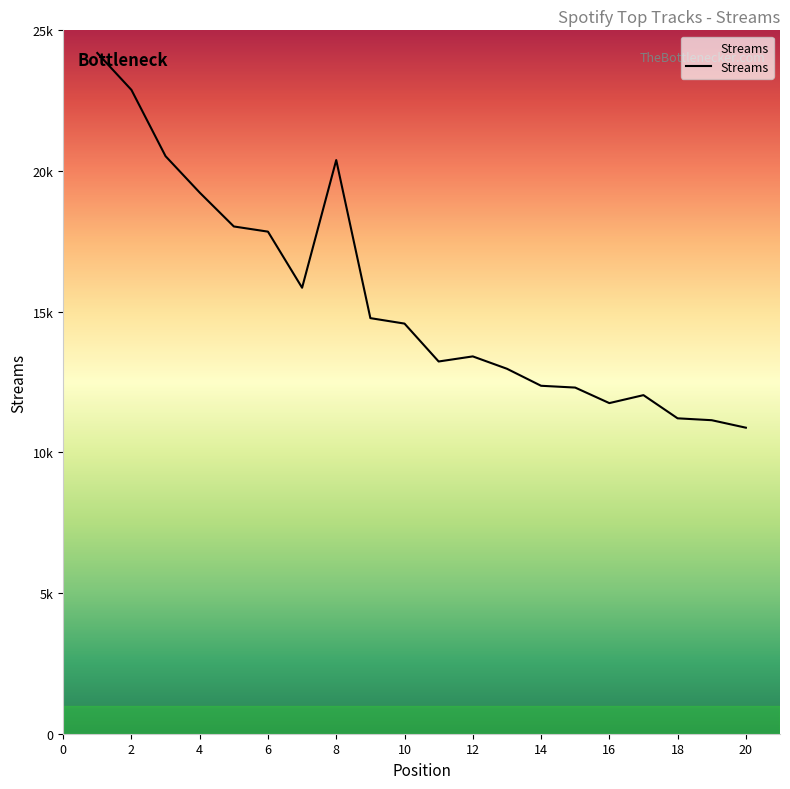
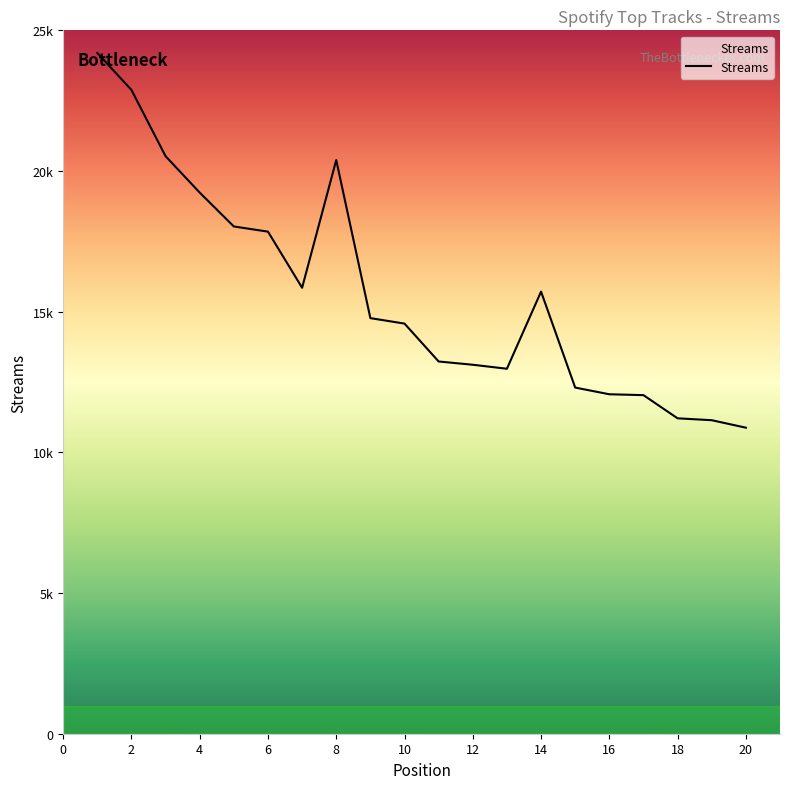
  {
    "2": 22900,
    "4": 19200,
    "6": 17800,
    "8": 20400,
    "10": 14600,
-   "12": 13400,
-   "14": 12400,
-   "16": 11800,
+   "12": 13100,
+   "14": 15700,
+   "16": 12100,
    "18": 11200,
    "20": 10900
  }
